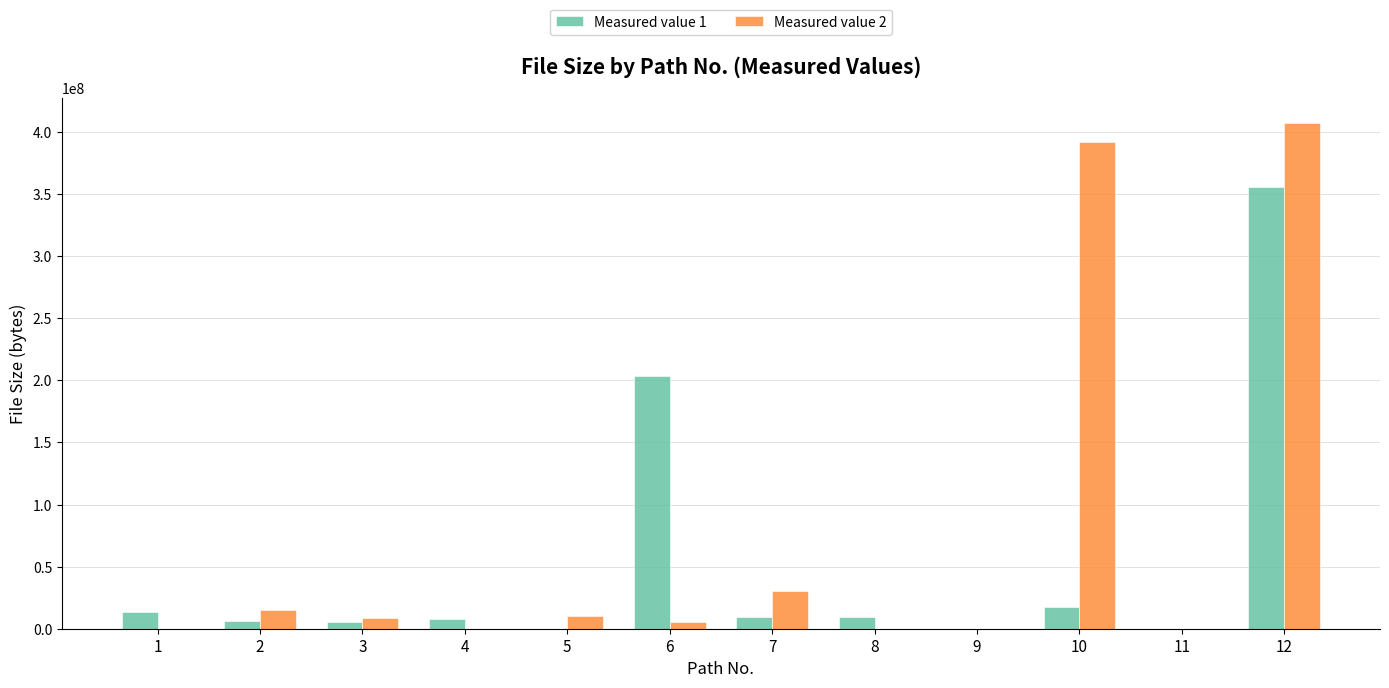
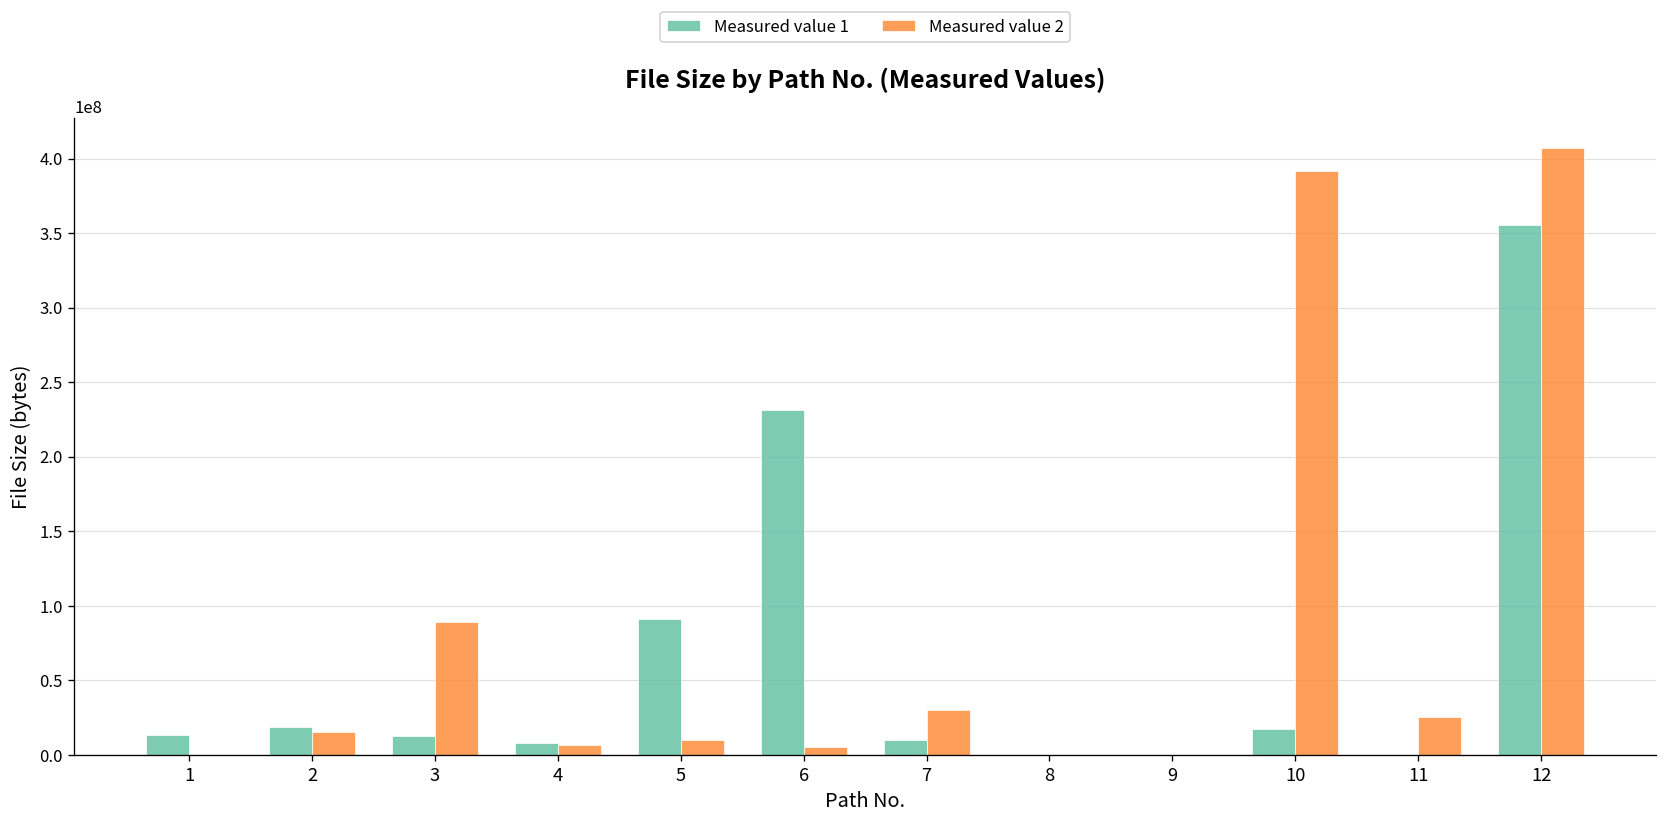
  {
    "Measured value 1": {
      "1": 13000000,
-     "2": 7000000,
-     "3": 5000000,
+     "2": 19000000,
+     "3": 13000000,
      "4": 8000000,
-     "5": 0,
-     "6": 203000000,
+     "5": 91000000,
+     "6": 232000000,
      "7": 10000000,
-     "8": 9000000,
+     "8": 0,
      "9": 0,
      "10": 17000000,
      "11": 0,
      "12": 356000000
    },
    "Measured value 2": {
      "1": 0,
      "2": 15000000,
-     "3": 9000000,
-     "4": 0,
+     "3": 89000000,
+     "4": 7000000,
      "5": 10000000,
      "6": 5000000,
      "7": 30000000,
      "8": 0,
      "9": 0,
      "10": 392000000,
-     "11": 0,
+     "11": 26000000,
      "12": 407000000
    }
  }
